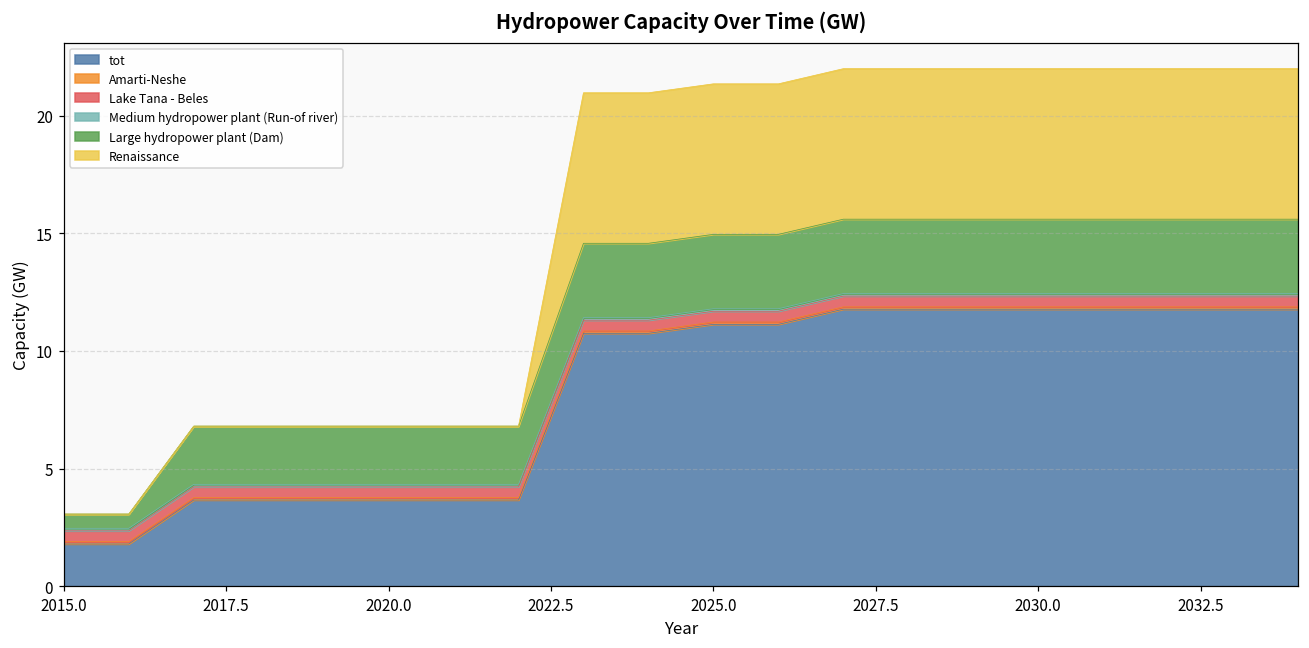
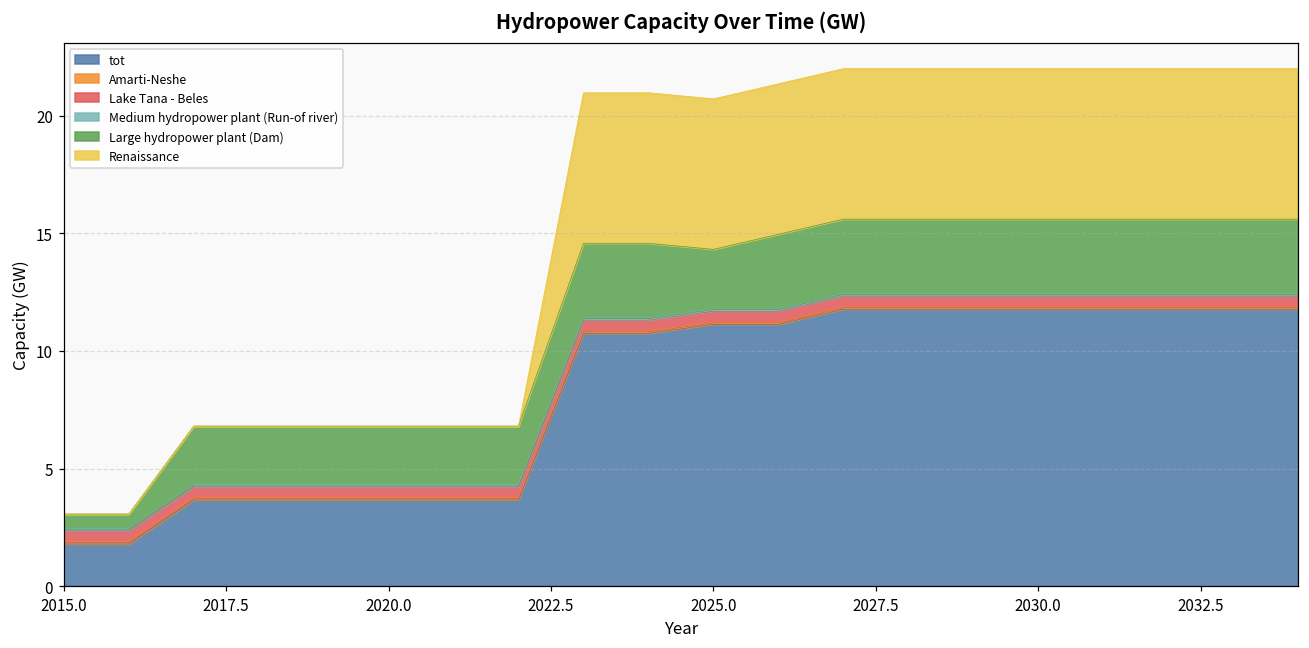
  {
    "Large hydropower plant (Dam)": {
-     "2025.0": 3.2,
+     "2025.0": 2.5,
      "2030.0": 3.2
    },
    "Renaissance": {
      "2025.0": 6.4,
      "2030.0": 6.4
    }
  }
